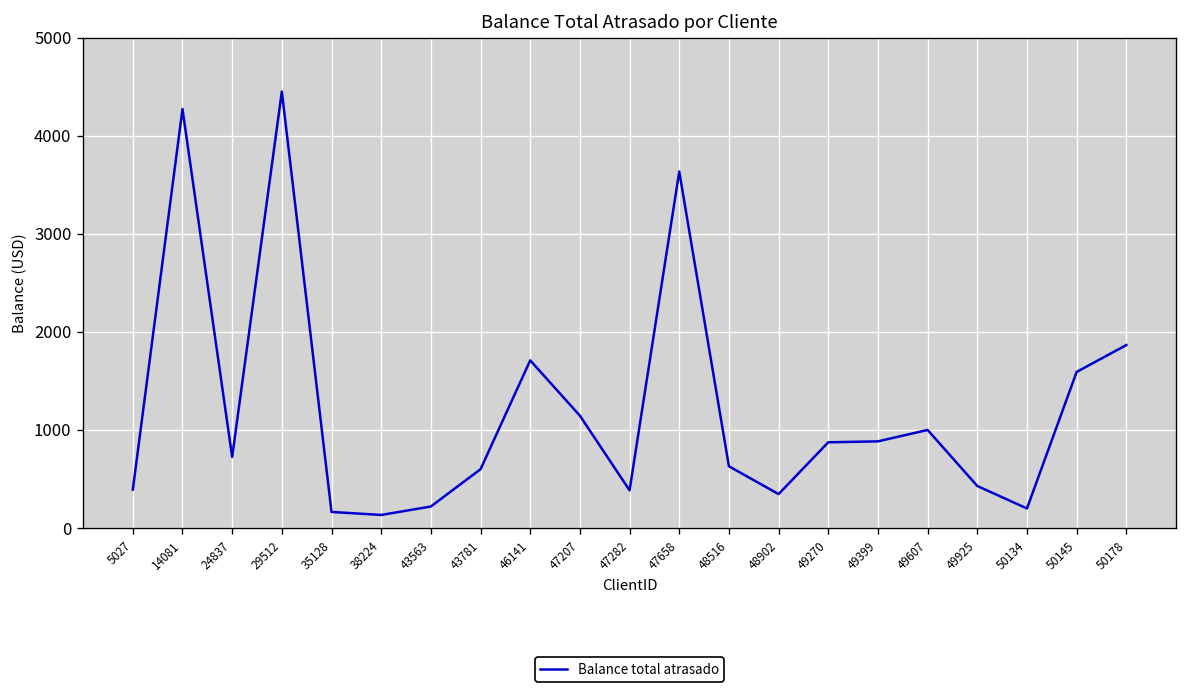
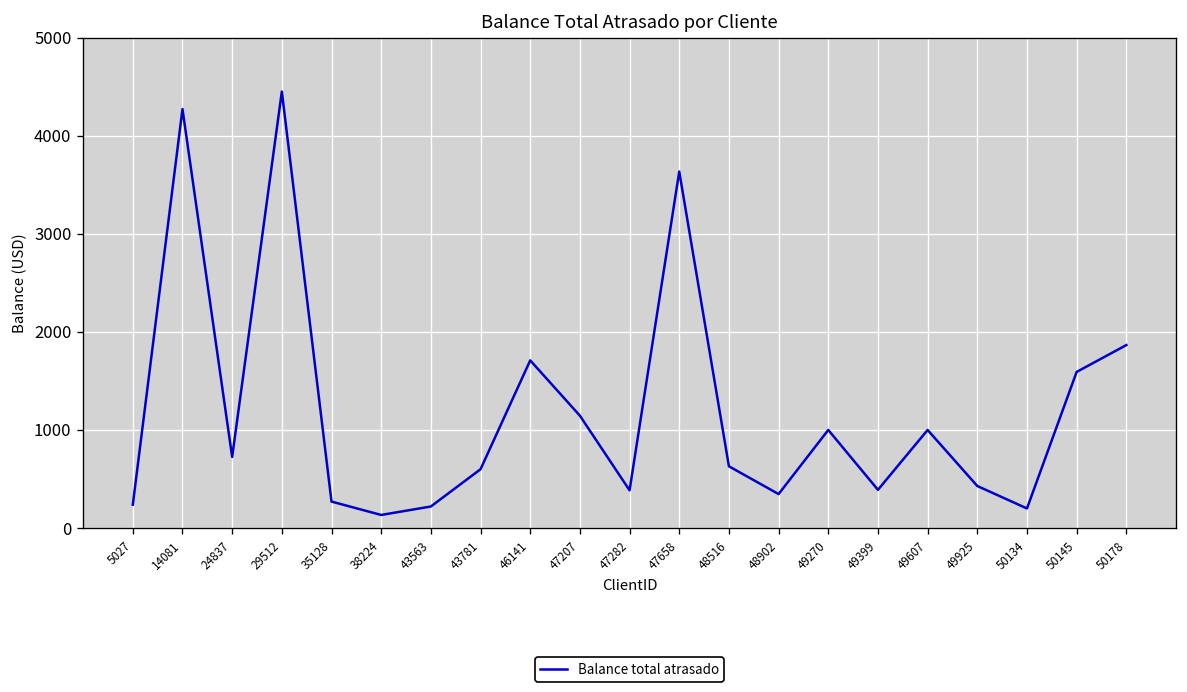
  {
-   "5027": 400,
+   "5027": 200,
    "14081": 4300,
    "24837": 700,
    "29512": 4400,
-   "35128": 200,
+   "35128": 300,
    "38224": 100,
    "43563": 200,
    "43781": 600,
    "46141": 1700,
    "47207": 1100,
    "47282": 400,
    "47658": 3600,
    "48516": 600,
    "48902": 300,
-   "49270": 900,
-   "49399": 900,
+   "49270": 1000,
+   "49399": 400,
    "49607": 1000,
    "49925": 400,
    "50134": 200,
    "50145": 1600,
    "50178": 1900
  }
